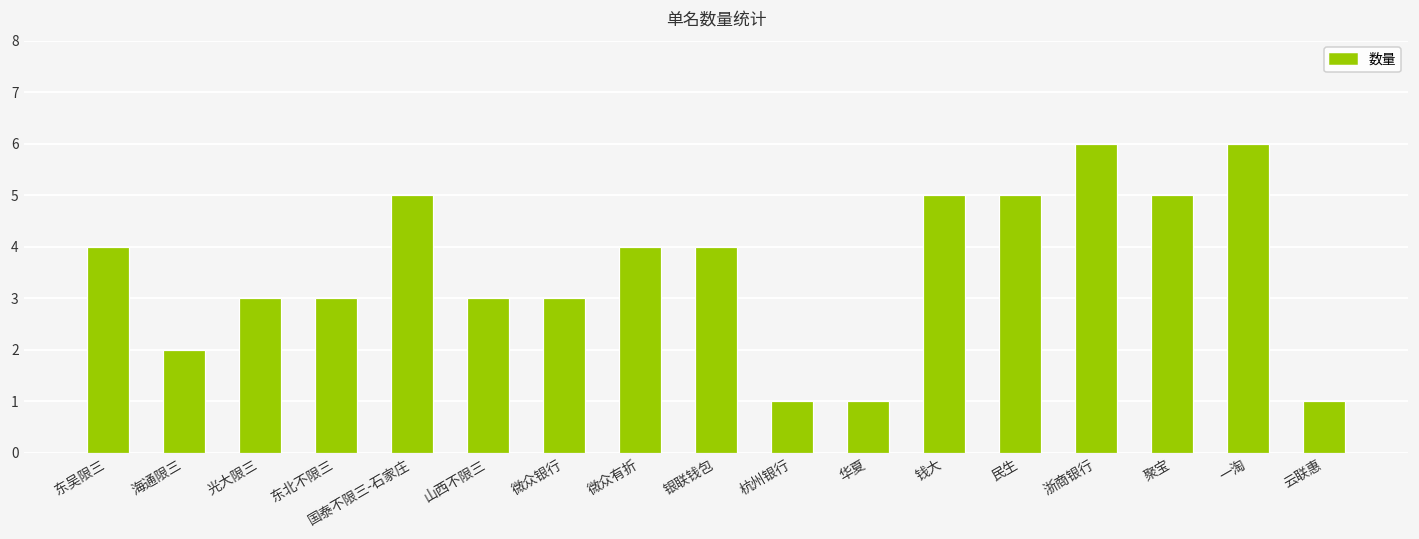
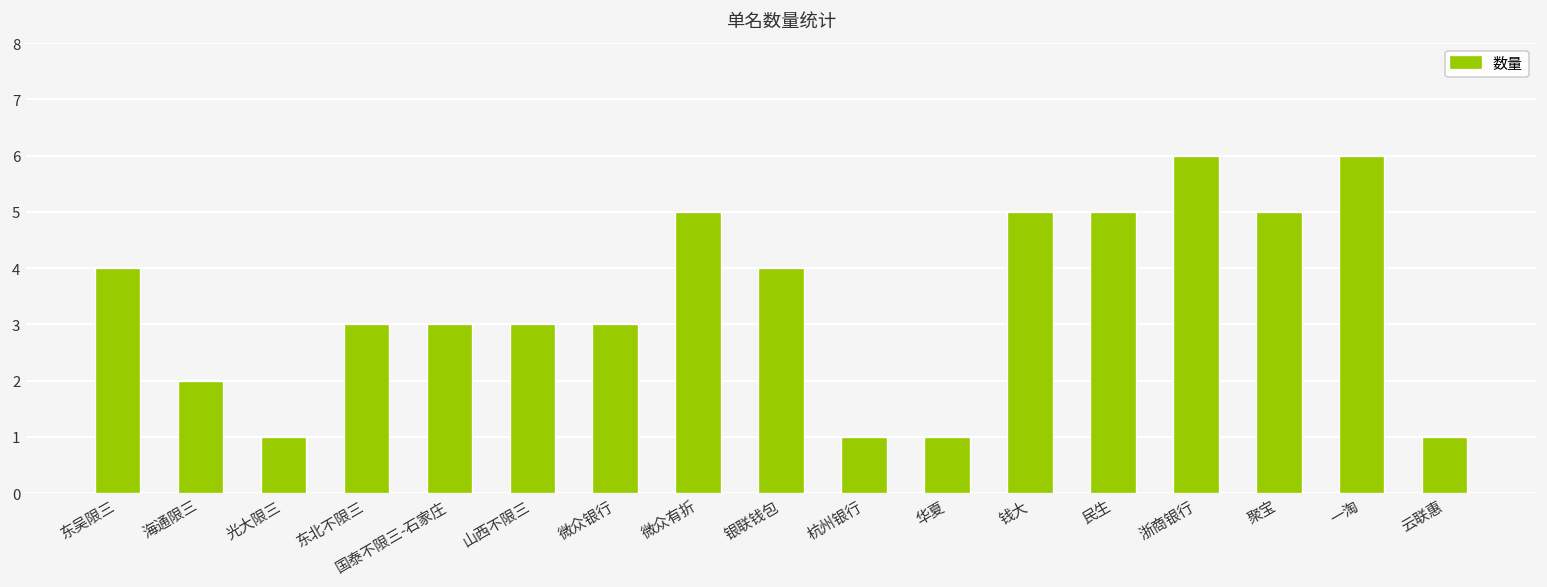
  {
    "东吴限三": 4,
    "海通限三": 2,
-   "光大限三": 3,
+   "光大限三": 1,
    "东北不限三": 3,
-   "国泰不限三-石家庄": 5,
+   "国泰不限三-石家庄": 3,
    "山西不限三": 3,
    "微众银行": 3,
-   "微众有折": 4,
+   "微众有折": 5,
    "银联钱包": 4,
    "杭州银行": 1,
    "华夏": 1,
    "钱大": 5,
    "民生": 5,
    "浙商银行": 6,
    "聚宝": 5,
    "一淘": 6,
    "云联惠": 1
  }
